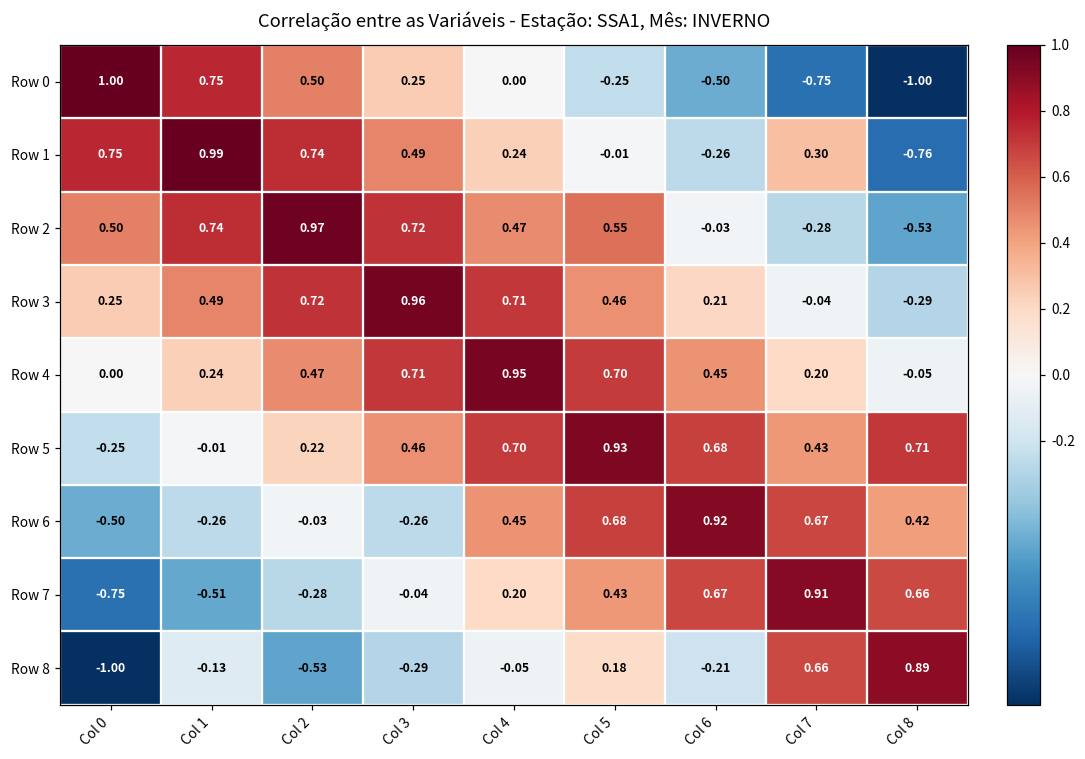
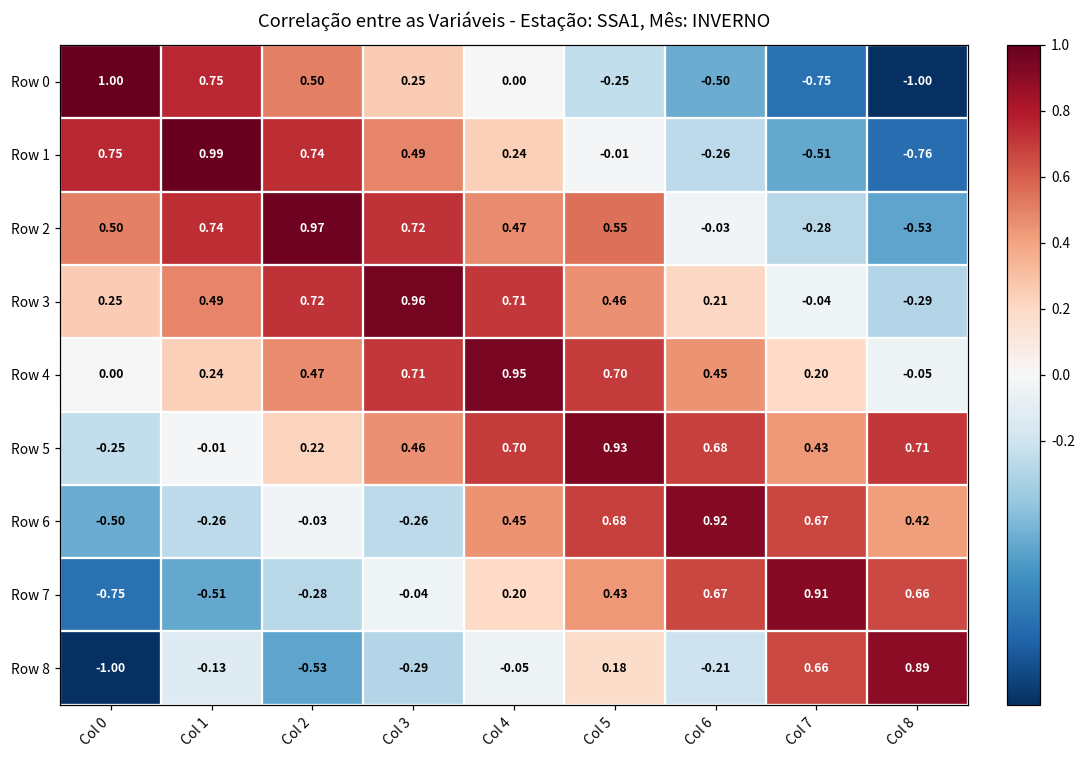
  {
    "Row 0": {
      "Col 0": 1.00,
      "Col 1": 0.75,
      "Col 2": 0.50,
      "Col 3": 0.25,
      "Col 4": 0.00,
      "Col 5": -0.25,
      "Col 6": -0.50,
      "Col 7": -0.75,
      "Col 8": -1.00
    },
    "Row 1": {
      "Col 0": 0.75,
      "Col 1": 0.99,
      "Col 2": 0.74,
      "Col 3": 0.49,
      "Col 4": 0.24,
      "Col 5": -0.01,
      "Col 6": -0.26,
-     "Col 7": 0.30,
+     "Col 7": -0.51,
      "Col 8": -0.76
    },
    "Row 2": {
      "Col 0": 0.50,
      "Col 1": 0.74,
      "Col 2": 0.97,
      "Col 3": 0.72,
      "Col 4": 0.47,
      "Col 5": 0.55,
      "Col 6": -0.03,
      "Col 7": -0.28,
      "Col 8": -0.53
    },
    "Row 3": {
      "Col 0": 0.25,
      "Col 1": 0.49,
      "Col 2": 0.72,
      "Col 3": 0.96,
      "Col 4": 0.71,
      "Col 5": 0.46,
      "Col 6": 0.21,
      "Col 7": -0.04,
      "Col 8": -0.29
    },
    "Row 4": {
      "Col 0": 0.00,
      "Col 1": 0.24,
      "Col 2": 0.47,
      "Col 3": 0.71,
      "Col 4": 0.95,
      "Col 5": 0.70,
      "Col 6": 0.45,
      "Col 7": 0.20,
      "Col 8": -0.05
    },
    "Row 5": {
      "Col 0": -0.25,
      "Col 1": -0.01,
      "Col 2": 0.22,
      "Col 3": 0.46,
      "Col 4": 0.70,
      "Col 5": 0.93,
      "Col 6": 0.68,
      "Col 7": 0.43,
      "Col 8": 0.71
    },
    "Row 6": {
      "Col 0": -0.50,
      "Col 1": -0.26,
      "Col 2": -0.03,
      "Col 3": -0.26,
      "Col 4": 0.45,
      "Col 5": 0.68,
      "Col 6": 0.92,
      "Col 7": 0.67,
      "Col 8": 0.42
    },
    "Row 7": {
      "Col 0": -0.75,
      "Col 1": -0.51,
      "Col 2": -0.28,
      "Col 3": -0.04,
      "Col 4": 0.20,
      "Col 5": 0.43,
      "Col 6": 0.67,
      "Col 7": 0.91,
      "Col 8": 0.66
    },
    "Row 8": {
      "Col 0": -1.00,
      "Col 1": -0.13,
      "Col 2": -0.53,
      "Col 3": -0.29,
      "Col 4": -0.05,
      "Col 5": 0.18,
      "Col 6": -0.21,
      "Col 7": 0.66,
      "Col 8": 0.89
    }
  }
